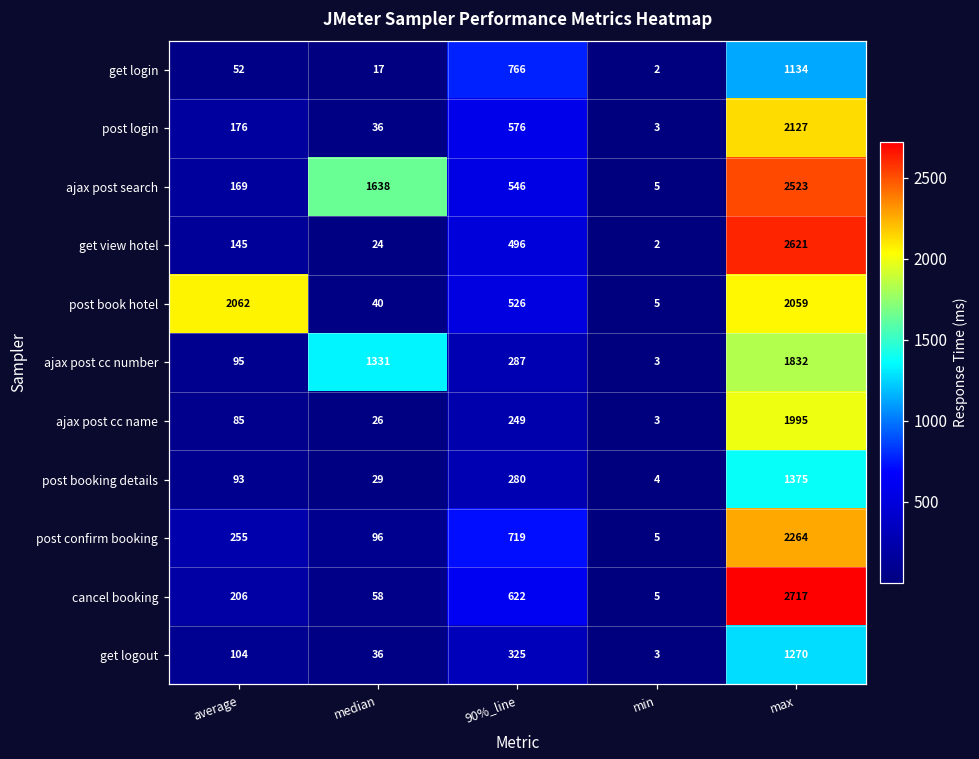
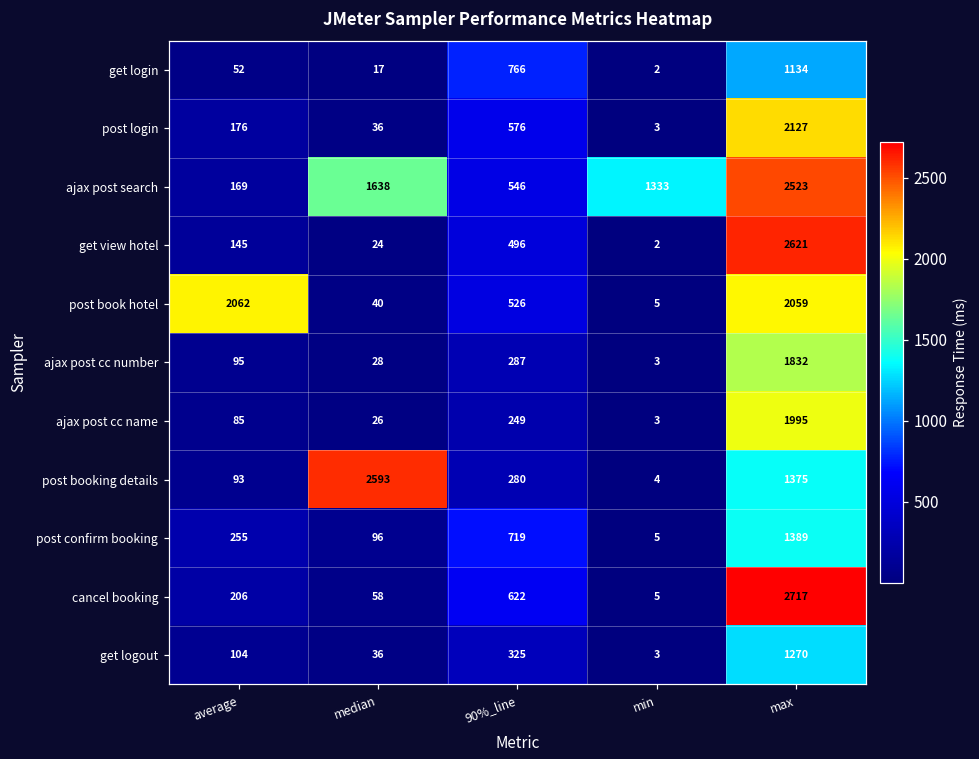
  {
    "get login": {
      "average": 52,
      "median": 17,
      "90%_line": 766,
      "min": 2,
      "max": 1134
    },
    "post login": {
      "average": 176,
      "median": 36,
      "90%_line": 576,
      "min": 3,
      "max": 2127
    },
    "ajax post search": {
      "average": 169,
      "median": 1638,
      "90%_line": 546,
-     "min": 5,
+     "min": 1333,
      "max": 2523
    },
    "get view hotel": {
      "average": 145,
      "median": 24,
      "90%_line": 496,
      "min": 2,
      "max": 2621
    },
    "post book hotel": {
      "average": 2062,
      "median": 40,
      "90%_line": 526,
      "min": 5,
      "max": 2059
    },
    "ajax post cc number": {
      "average": 95,
-     "median": 1331,
+     "median": 28,
      "90%_line": 287,
      "min": 3,
      "max": 1832
    },
    "ajax post cc name": {
      "average": 85,
      "median": 26,
      "90%_line": 249,
      "min": 3,
      "max": 1995
    },
    "post booking details": {
      "average": 93,
-     "median": 29,
+     "median": 2593,
      "90%_line": 280,
      "min": 4,
      "max": 1375
    },
    "post confirm booking": {
      "average": 255,
      "median": 96,
      "90%_line": 719,
      "min": 5,
-     "max": 2264
+     "max": 1389
    },
    "cancel booking": {
      "average": 206,
      "median": 58,
      "90%_line": 622,
      "min": 5,
      "max": 2717
    },
    "get logout": {
      "average": 104,
      "median": 36,
      "90%_line": 325,
      "min": 3,
      "max": 1270
    }
  }
